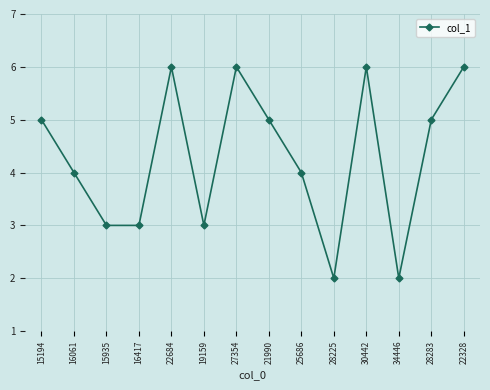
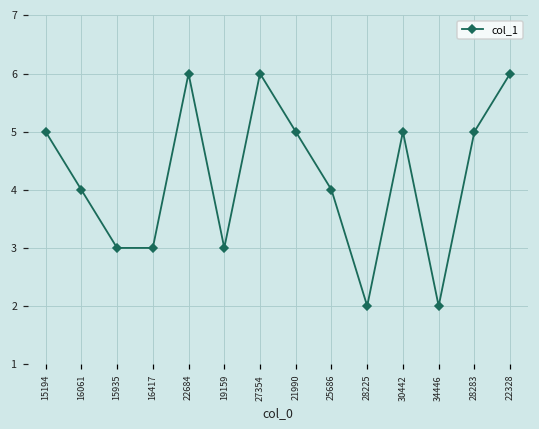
  {
    "15194": 5,
    "16061": 4,
    "15935": 3,
    "16417": 3,
    "22684": 6,
    "19159": 3,
    "27354": 6,
    "21990": 5,
    "25686": 4,
    "28225": 2,
-   "30442": 6,
+   "30442": 5,
    "34446": 2,
    "28283": 5,
    "22328": 6
  }
